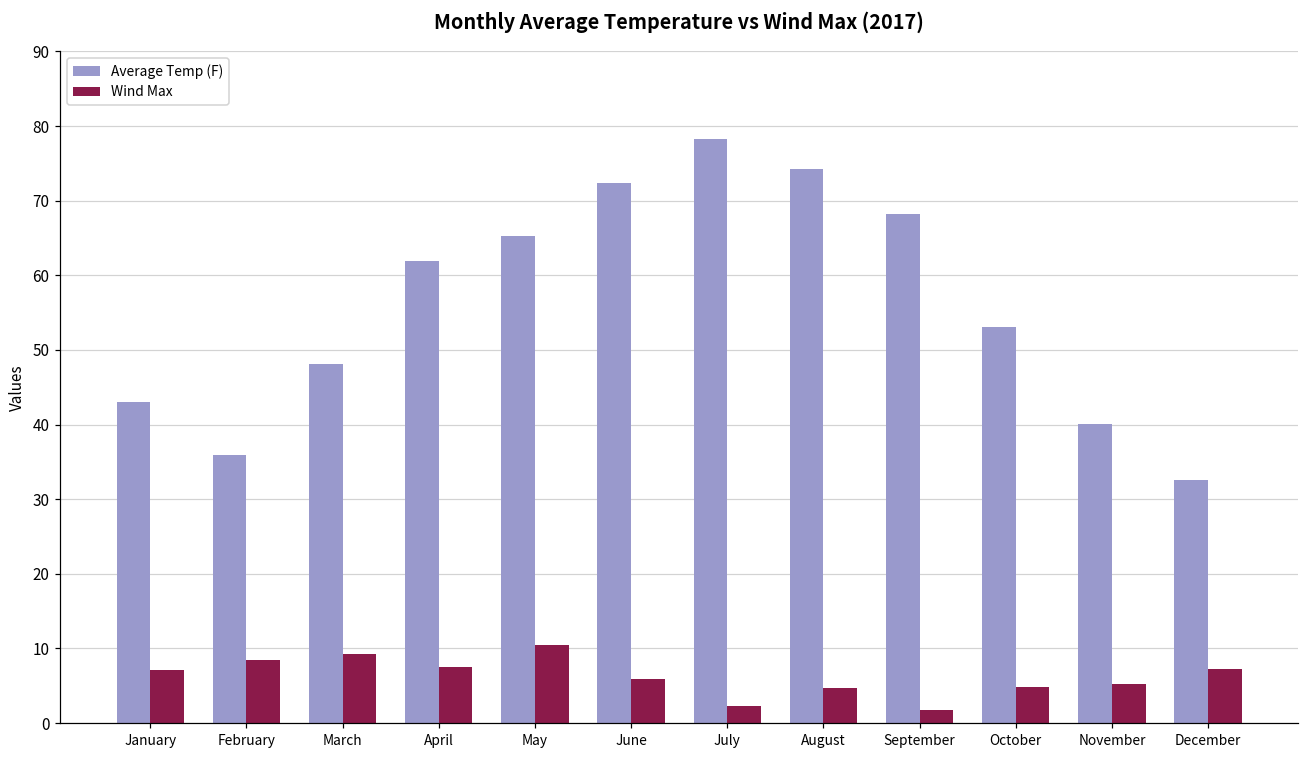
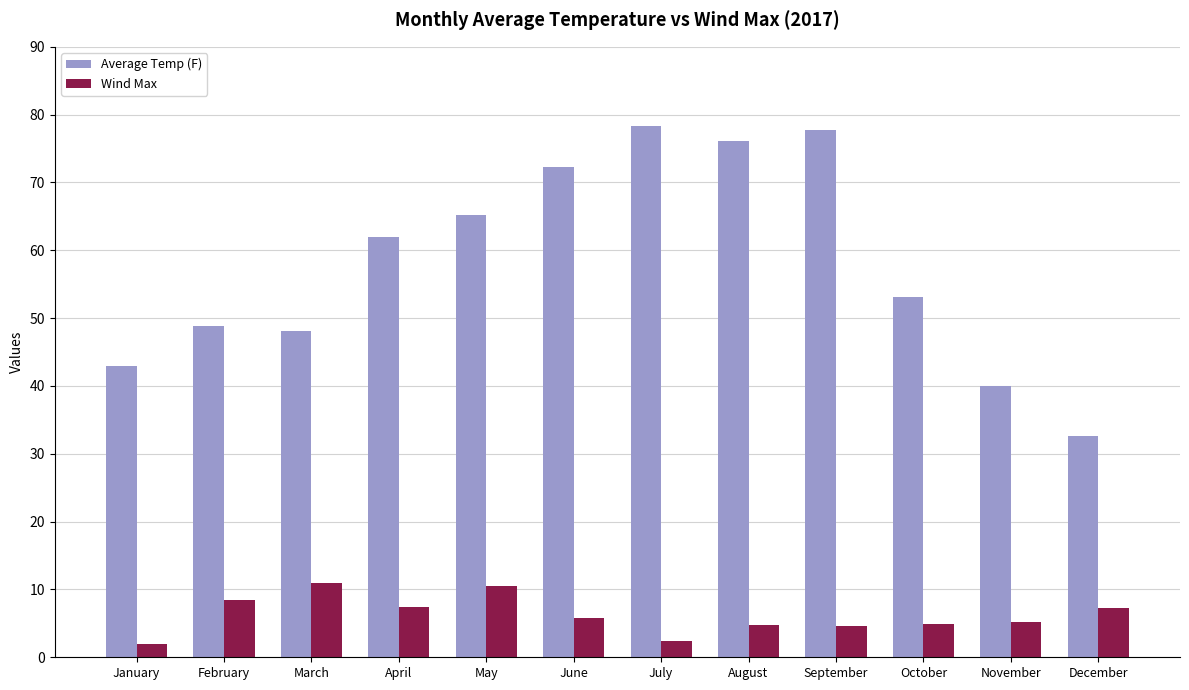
  {
    "Average Temp (F)": {
      "January": 43,
-     "February": 36,
+     "February": 49,
      "March": 48,
      "April": 62,
      "May": 65,
      "June": 72,
      "July": 78,
-     "August": 74,
-     "September": 68,
+     "August": 76,
+     "September": 78,
      "October": 53,
      "November": 40,
      "December": 33
    },
    "Wind Max": {
-     "January": 7,
+     "January": 2,
      "February": 8,
-     "March": 9,
+     "March": 11,
      "April": 7,
      "May": 10,
      "June": 6,
      "July": 2,
      "August": 5,
-     "September": 2,
+     "September": 5,
      "October": 5,
      "November": 5,
      "December": 7
    }
  }
